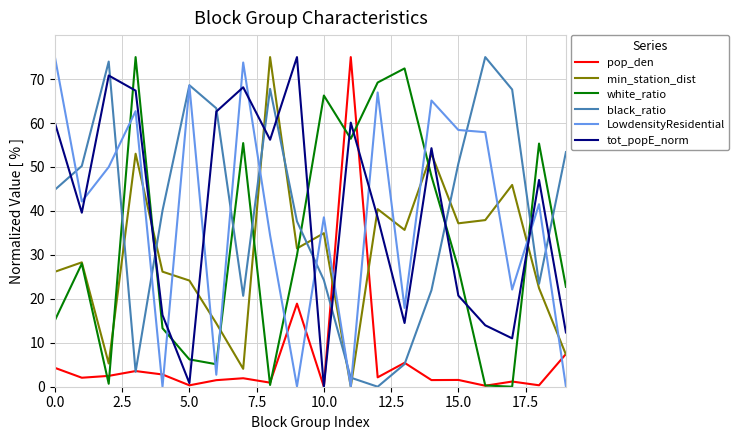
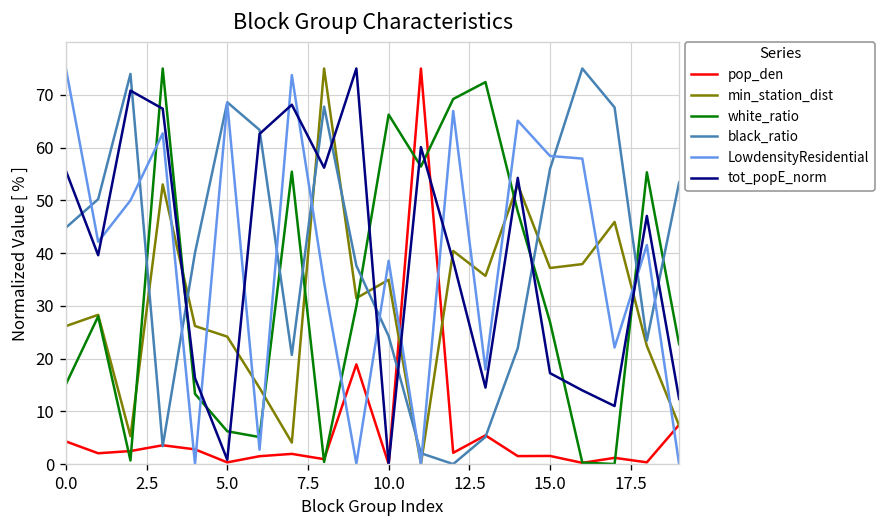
  {
    "pop_den": {
      "0.0": 4,
      "15.0": 2
    },
    "min_station_dist": {
      "0.0": 26,
      "5.0": 24,
      "10.0": 35,
      "15.0": 37
    },
    "white_ratio": {
      "0.0": 15,
      "5.0": 6,
      "10.0": 66,
      "15.0": 27
    },
    "black_ratio": {
      "0.0": 45,
      "10.0": 24,
-     "15.0": 51
+     "15.0": 56
    },
    "LowdensityResidential": {
      "0.0": 75,
      "10.0": 39,
      "15.0": 58
    },
    "tot_popE_norm": {
-     "0.0": 60,
-     "15.0": 21
+     "0.0": 56,
+     "15.0": 17
    }
  }
